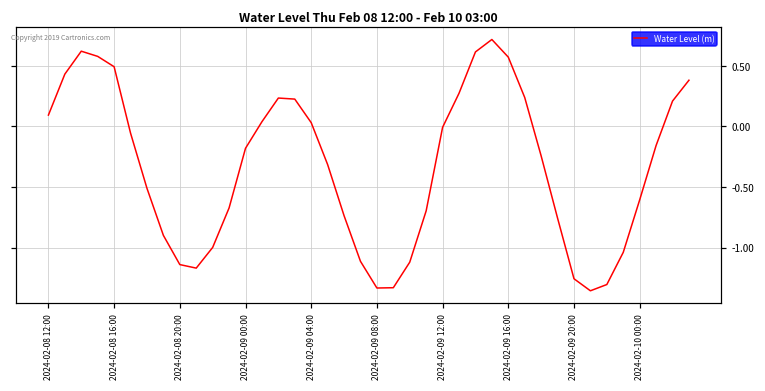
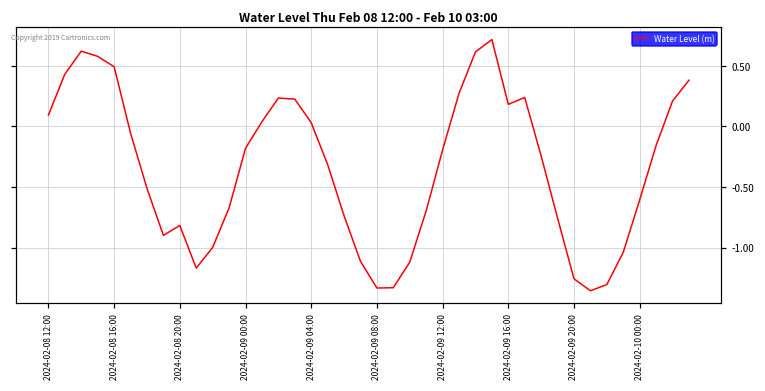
  {
    "2024-02-08 12:00": 0.09,
    "2024-02-08 16:00": 0.49,
-   "2024-02-08 20:00": -1.14,
+   "2024-02-08 20:00": -0.82,
    "2024-02-09 00:00": -0.18,
    "2024-02-09 04:00": 0.03,
    "2024-02-09 08:00": -1.33,
-   "2024-02-09 12:00": -0.01,
-   "2024-02-09 16:00": 0.57,
+   "2024-02-09 12:00": -0.19,
+   "2024-02-09 16:00": 0.18,
    "2024-02-09 20:00": -1.26,
    "2024-02-10 00:00": -0.61
  }
